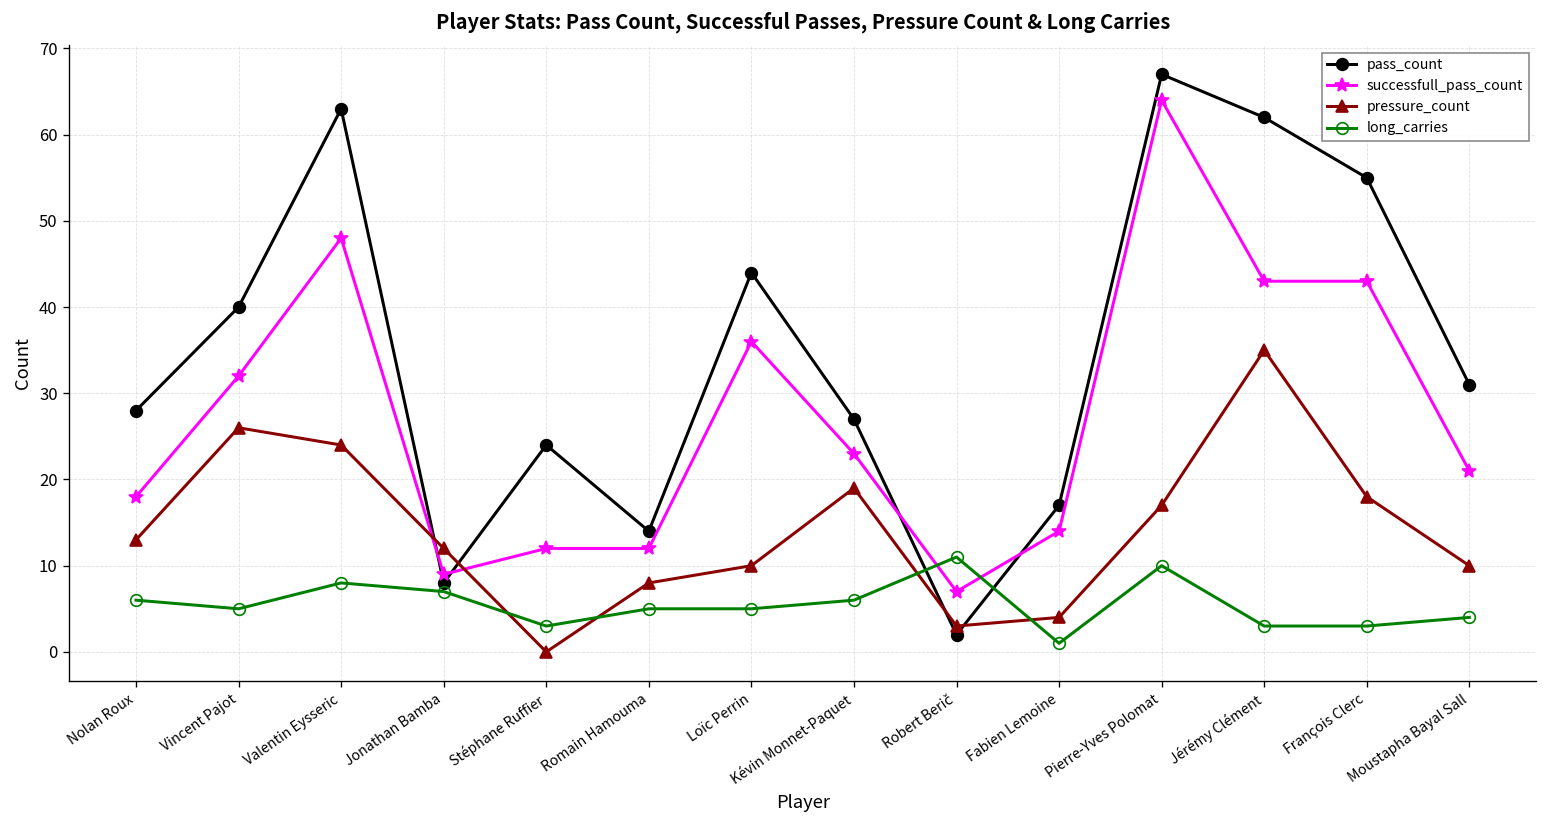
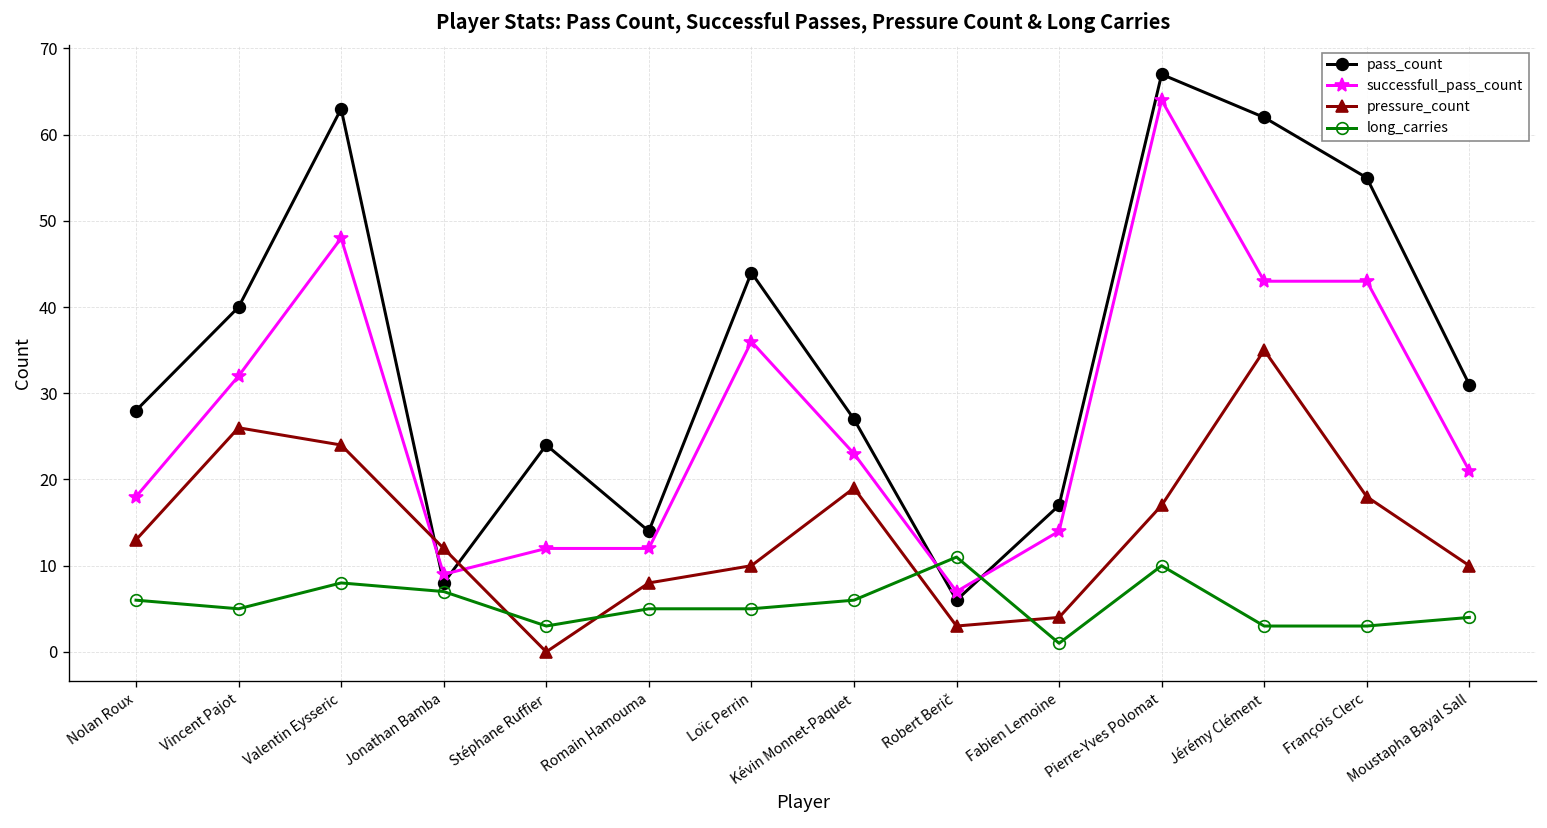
  {
    "pass_count": {
      "Nolan Roux": 28,
      "Vincent Pajot": 40,
      "Valentin Eysseric": 63,
      "Jonathan Bamba": 8,
      "Stéphane Ruffier": 24,
      "Romain Hamouma": 14,
      "Loïc Perrin": 44,
      "Kévin Monnet-Paquet": 27,
-     "Robert Berič": 2,
+     "Robert Berič": 6,
      "Fabien Lemoine": 17,
      "Pierre-Yves Polomat": 67,
      "Jérémy Clément": 62,
      "François Clerc": 55,
      "Moustapha Bayal Sall": 31
    },
    "successfull_pass_count": {
      "Nolan Roux": 18,
      "Vincent Pajot": 32,
      "Valentin Eysseric": 48,
      "Jonathan Bamba": 9,
      "Stéphane Ruffier": 12,
      "Romain Hamouma": 12,
      "Loïc Perrin": 36,
      "Kévin Monnet-Paquet": 23,
      "Robert Berič": 7,
      "Fabien Lemoine": 14,
      "Pierre-Yves Polomat": 64,
      "Jérémy Clément": 43,
      "François Clerc": 43,
      "Moustapha Bayal Sall": 21
    },
    "pressure_count": {
      "Nolan Roux": 13,
      "Vincent Pajot": 26,
      "Valentin Eysseric": 24,
      "Jonathan Bamba": 12,
      "Stéphane Ruffier": 0,
      "Romain Hamouma": 8,
      "Loïc Perrin": 10,
      "Kévin Monnet-Paquet": 19,
      "Robert Berič": 3,
      "Fabien Lemoine": 4,
      "Pierre-Yves Polomat": 17,
      "Jérémy Clément": 35,
      "François Clerc": 18,
      "Moustapha Bayal Sall": 10
    },
    "long_carries": {
      "Nolan Roux": 6,
      "Vincent Pajot": 5,
      "Valentin Eysseric": 8,
      "Jonathan Bamba": 7,
      "Stéphane Ruffier": 3,
      "Romain Hamouma": 5,
      "Loïc Perrin": 5,
      "Kévin Monnet-Paquet": 6,
      "Robert Berič": 11,
      "Fabien Lemoine": 1,
      "Pierre-Yves Polomat": 10,
      "Jérémy Clément": 3,
      "François Clerc": 3,
      "Moustapha Bayal Sall": 4
    }
  }
